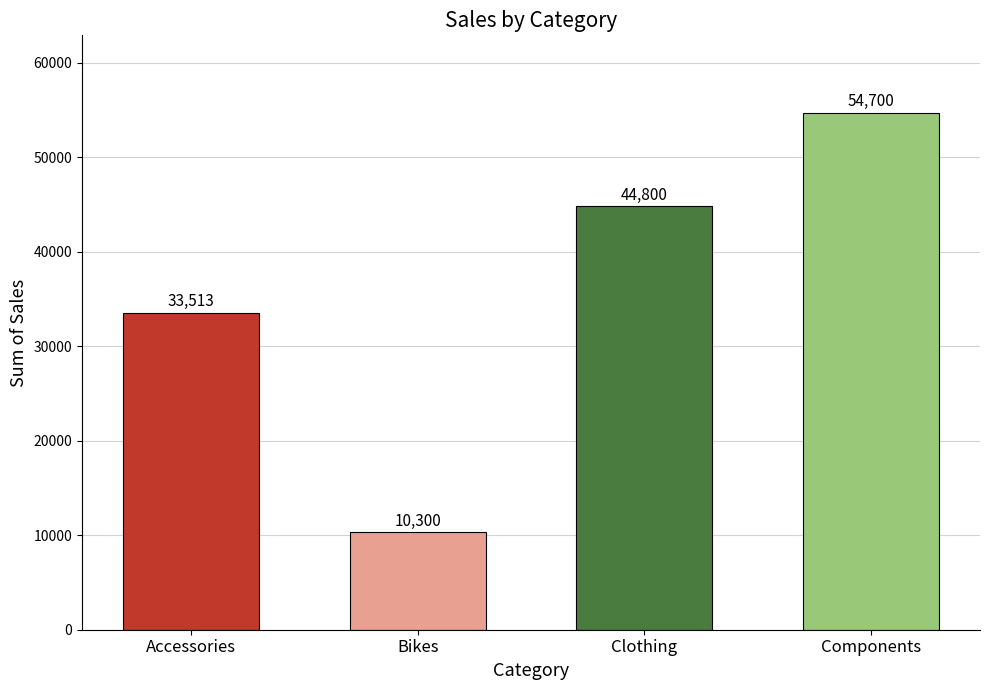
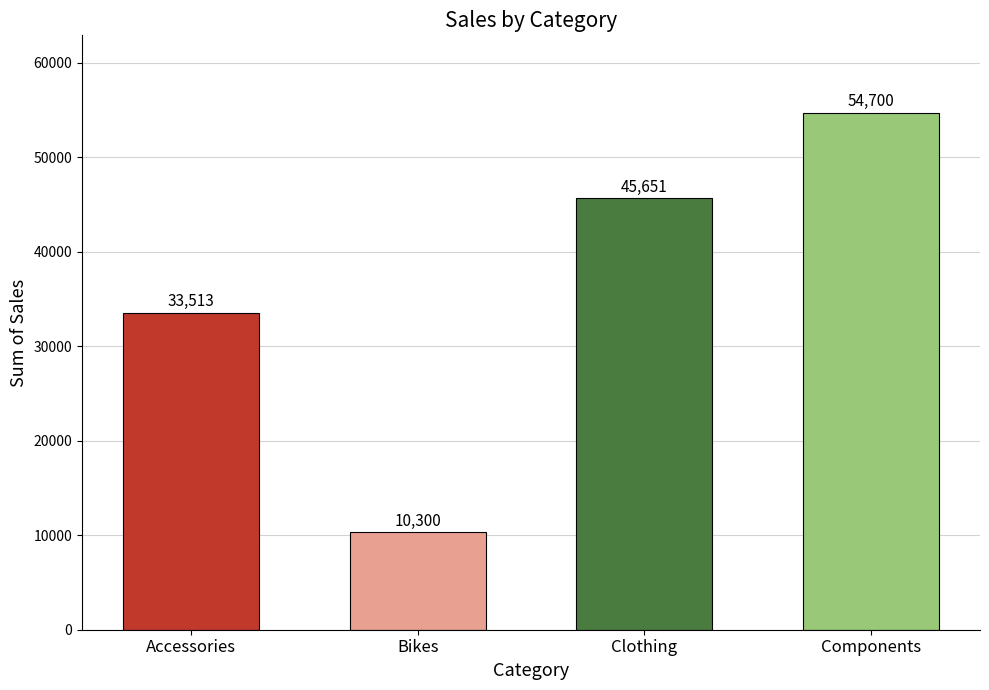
  {
    "Accessories": "33,513",
    "Bikes": "10,300",
-   "Clothing": "44,800",
+   "Clothing": "45,651",
    "Components": "54,700"
  }
